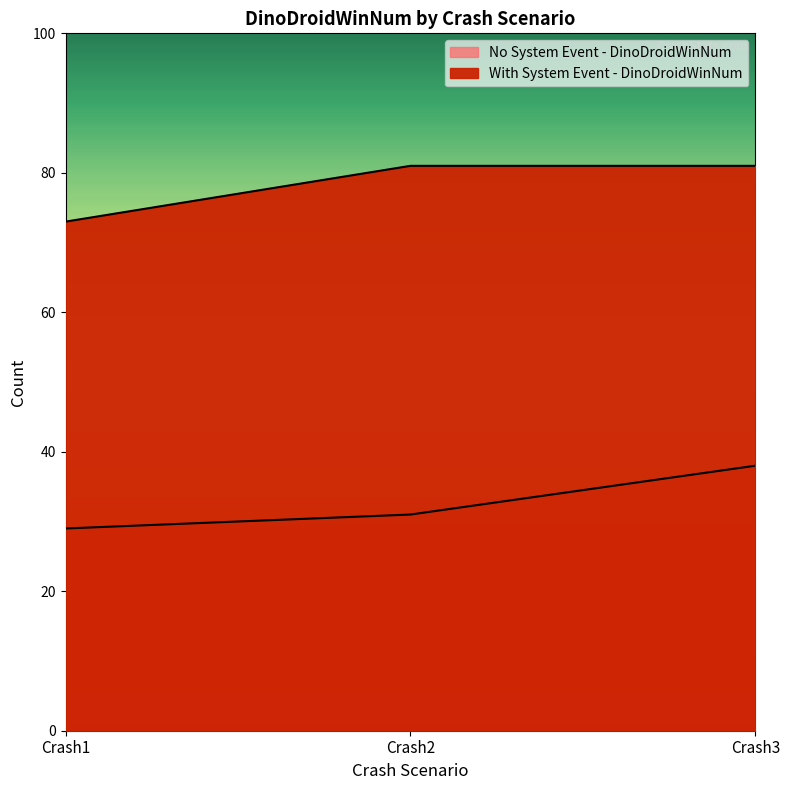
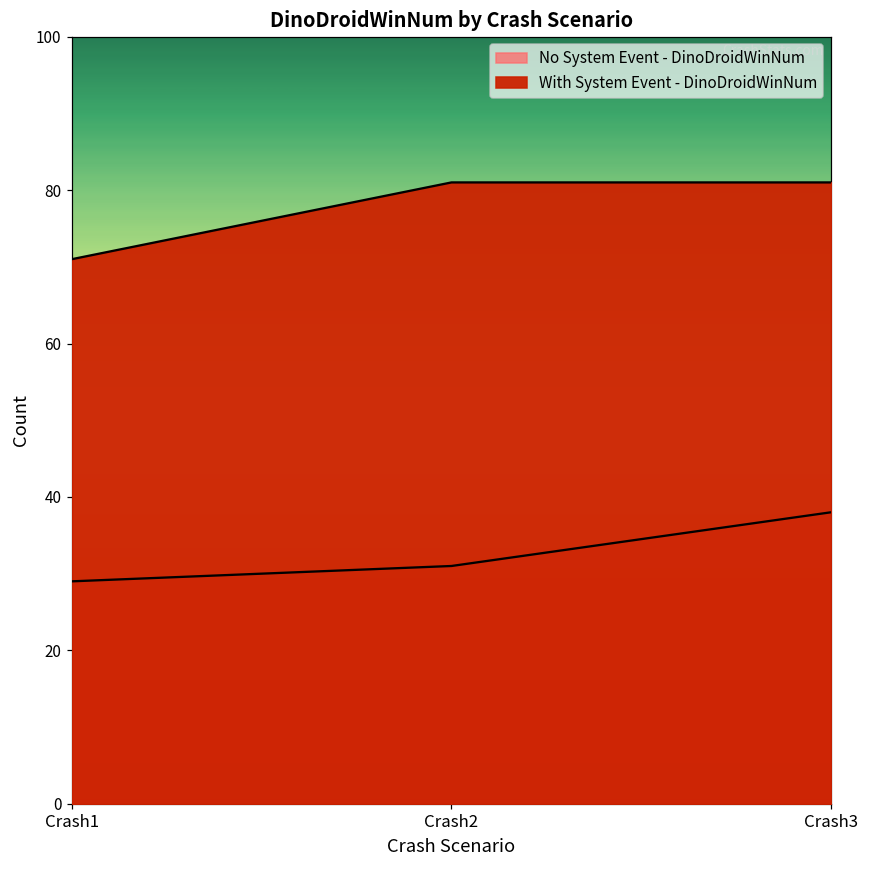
  {
    "No System Event - DinoDroidWinNum": {
      "Crash1": 29,
      "Crash2": 31,
      "Crash3": 38
    },
    "With System Event - DinoDroidWinNum": {
-     "Crash1": 73,
+     "Crash1": 71,
      "Crash2": 81,
      "Crash3": 81
    }
  }
